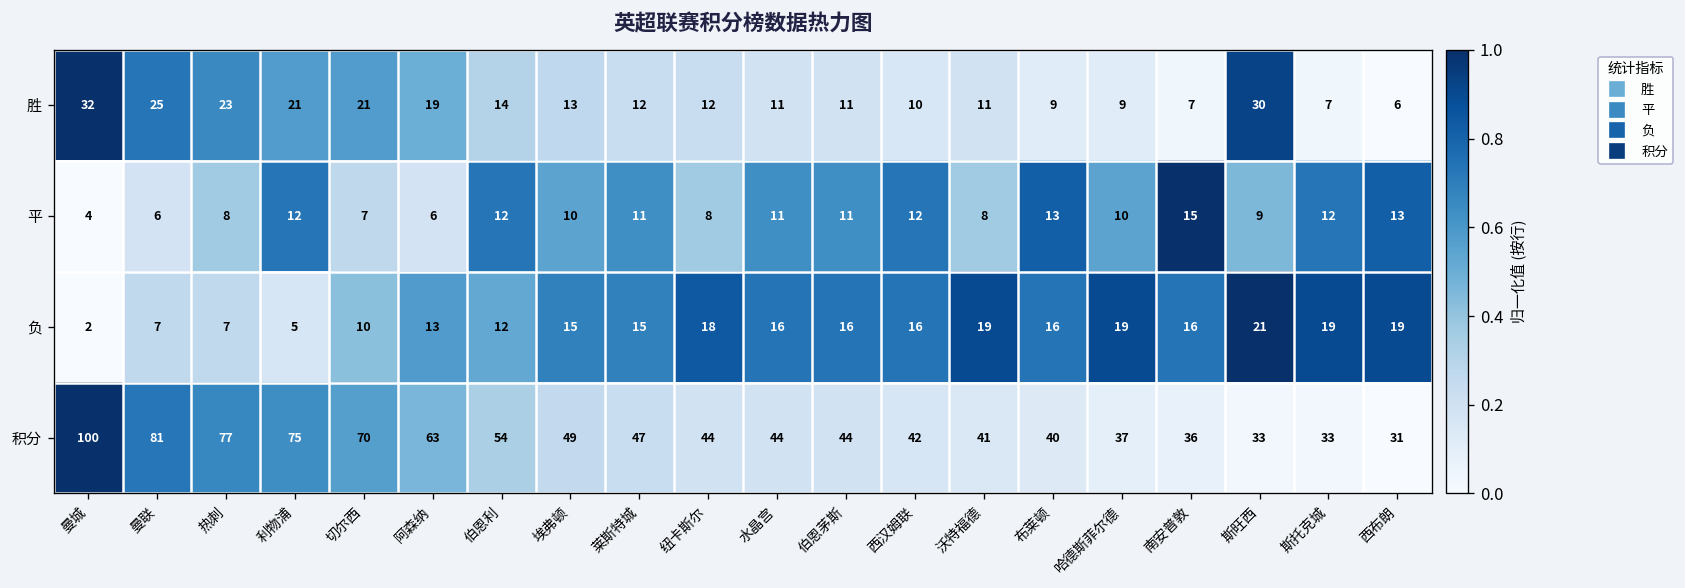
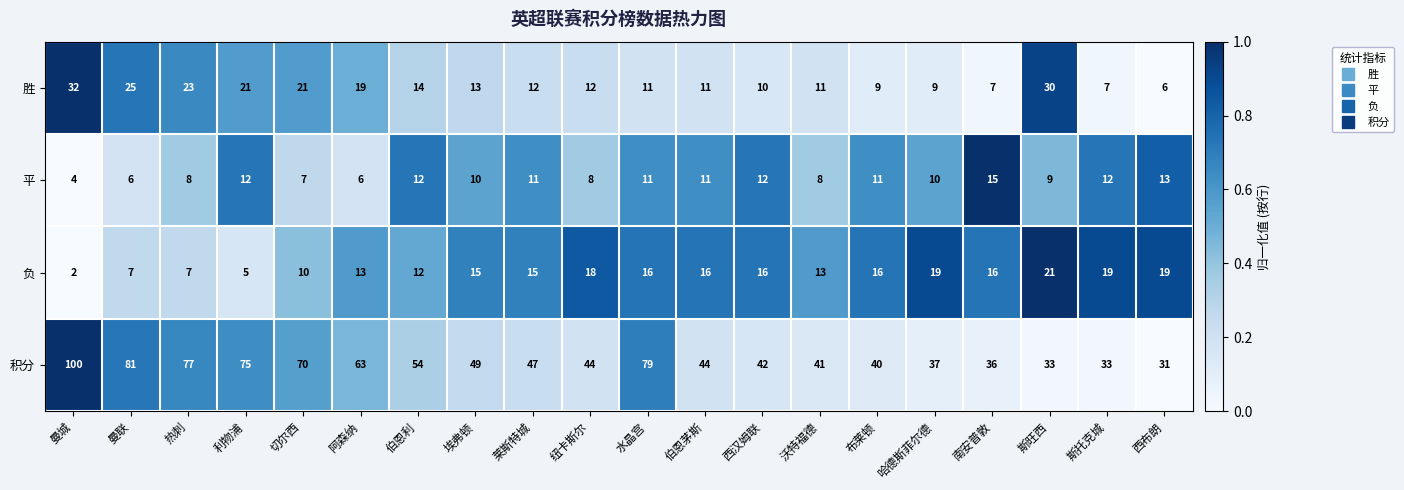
  {
    "胜": {
      "曼城": 32,
      "曼联": 25,
      "热刺": 23,
      "利物浦": 21,
      "切尔西": 21,
      "阿森纳": 19,
      "伯恩利": 14,
      "埃弗顿": 13,
      "莱斯特城": 12,
      "纽卡斯尔": 12,
      "水晶宫": 11,
      "伯恩茅斯": 11,
      "西汉姆联": 10,
      "沃特福德": 11,
      "布莱顿": 9,
      "哈德斯菲尔德": 9,
      "南安普敦": 7,
      "斯旺西": 30,
      "斯托克城": 7,
      "西布朗": 6
    },
    "平": {
      "曼城": 4,
      "曼联": 6,
      "热刺": 8,
      "利物浦": 12,
      "切尔西": 7,
      "阿森纳": 6,
      "伯恩利": 12,
      "埃弗顿": 10,
      "莱斯特城": 11,
      "纽卡斯尔": 8,
      "水晶宫": 11,
      "伯恩茅斯": 11,
      "西汉姆联": 12,
      "沃特福德": 8,
-     "布莱顿": 13,
+     "布莱顿": 11,
      "哈德斯菲尔德": 10,
      "南安普敦": 15,
      "斯旺西": 9,
      "斯托克城": 12,
      "西布朗": 13
    },
    "负": {
      "曼城": 2,
      "曼联": 7,
      "热刺": 7,
      "利物浦": 5,
      "切尔西": 10,
      "阿森纳": 13,
      "伯恩利": 12,
      "埃弗顿": 15,
      "莱斯特城": 15,
      "纽卡斯尔": 18,
      "水晶宫": 16,
      "伯恩茅斯": 16,
      "西汉姆联": 16,
-     "沃特福德": 19,
+     "沃特福德": 13,
      "布莱顿": 16,
      "哈德斯菲尔德": 19,
      "南安普敦": 16,
      "斯旺西": 21,
      "斯托克城": 19,
      "西布朗": 19
    },
    "积分": {
      "曼城": 100,
      "曼联": 81,
      "热刺": 77,
      "利物浦": 75,
      "切尔西": 70,
      "阿森纳": 63,
      "伯恩利": 54,
      "埃弗顿": 49,
      "莱斯特城": 47,
      "纽卡斯尔": 44,
-     "水晶宫": 44,
+     "水晶宫": 79,
      "伯恩茅斯": 44,
      "西汉姆联": 42,
      "沃特福德": 41,
      "布莱顿": 40,
      "哈德斯菲尔德": 37,
      "南安普敦": 36,
      "斯旺西": 33,
      "斯托克城": 33,
      "西布朗": 31
    }
  }
